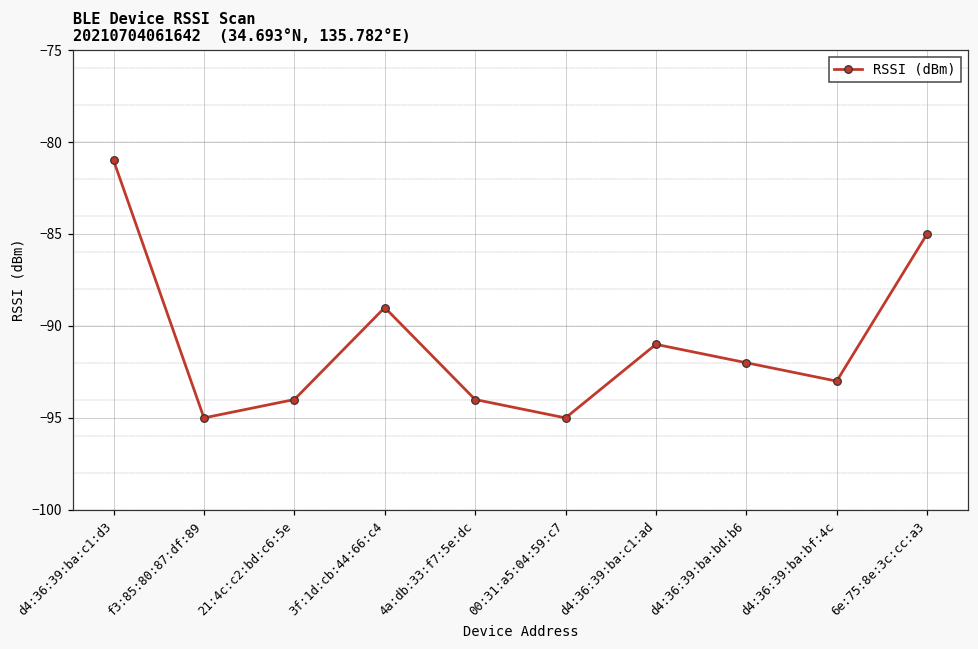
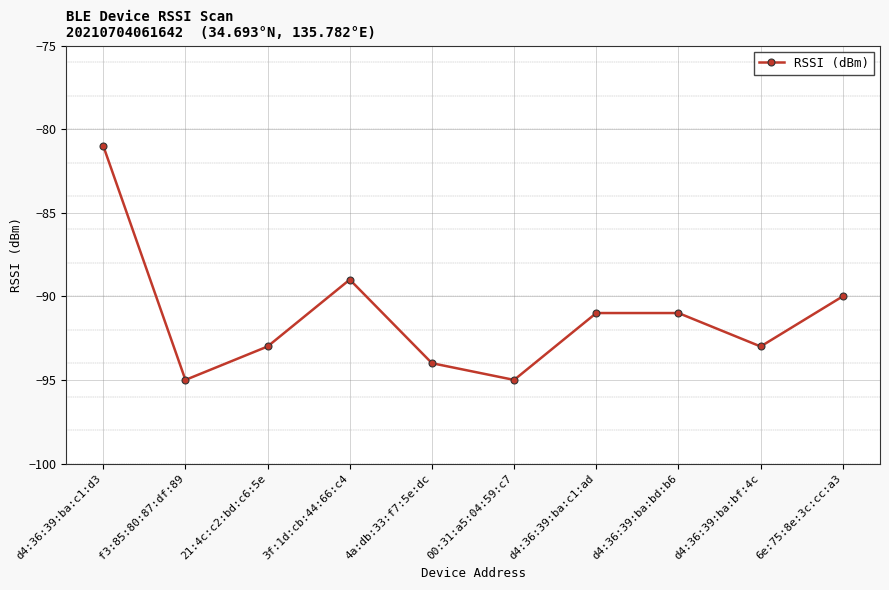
  {
    "d4:36:39:ba:c1:d3": -81,
    "f3:85:80:87:df:89": -95,
-   "21:4c:c2:bd:c6:5e": -94,
+   "21:4c:c2:bd:c6:5e": -93,
    "3f:1d:cb:44:66:c4": -89,
    "4a:db:33:f7:5e:dc": -94,
    "00:31:a5:04:59:c7": -95,
    "d4:36:39:ba:c1:ad": -91,
-   "d4:36:39:ba:bd:b6": -92,
+   "d4:36:39:ba:bd:b6": -91,
    "d4:36:39:ba:bf:4c": -93,
-   "6e:75:8e:3c:cc:a3": -85
+   "6e:75:8e:3c:cc:a3": -90
  }
